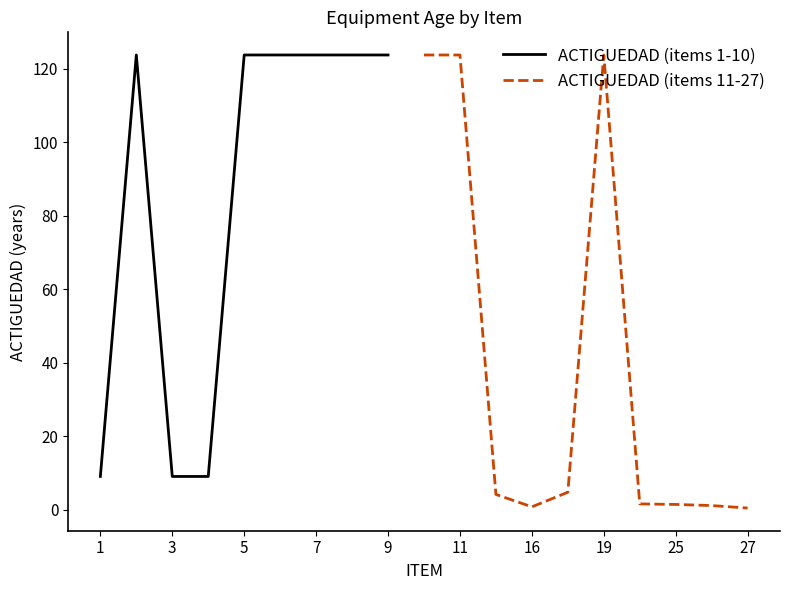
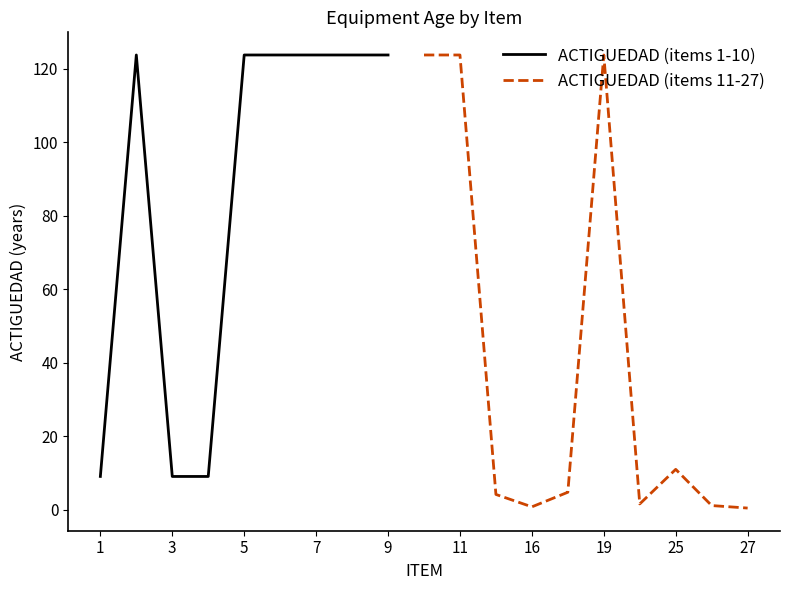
  {
    "ACTIGUEDAD (items 1-10)": {
      "9": 124
    },
    "ACTIGUEDAD (items 11-27)": {
      "16": 1,
      "19": 124,
-     "25": 1,
+     "25": 11,
      "27": 0
    }
  }
